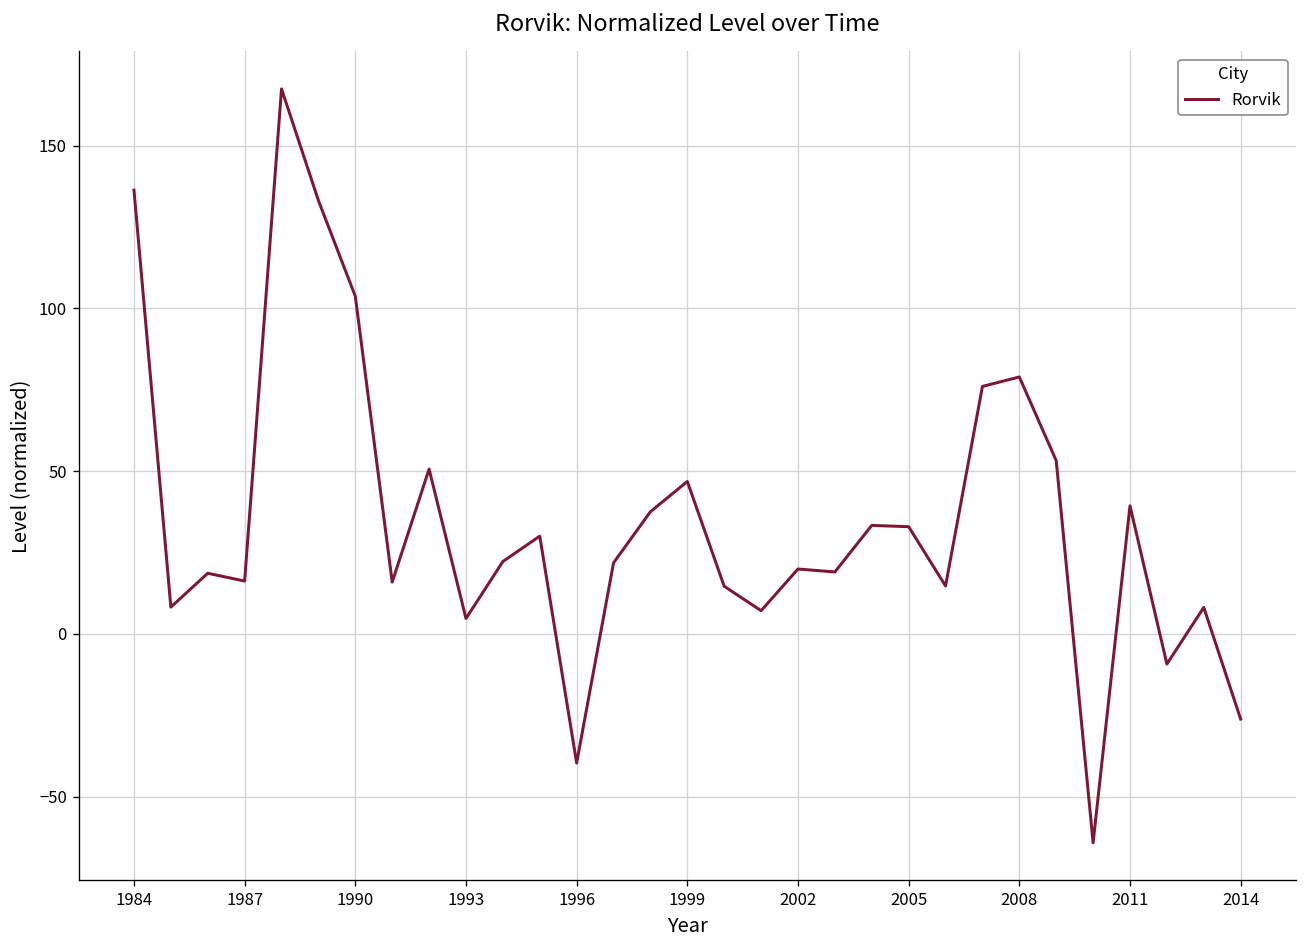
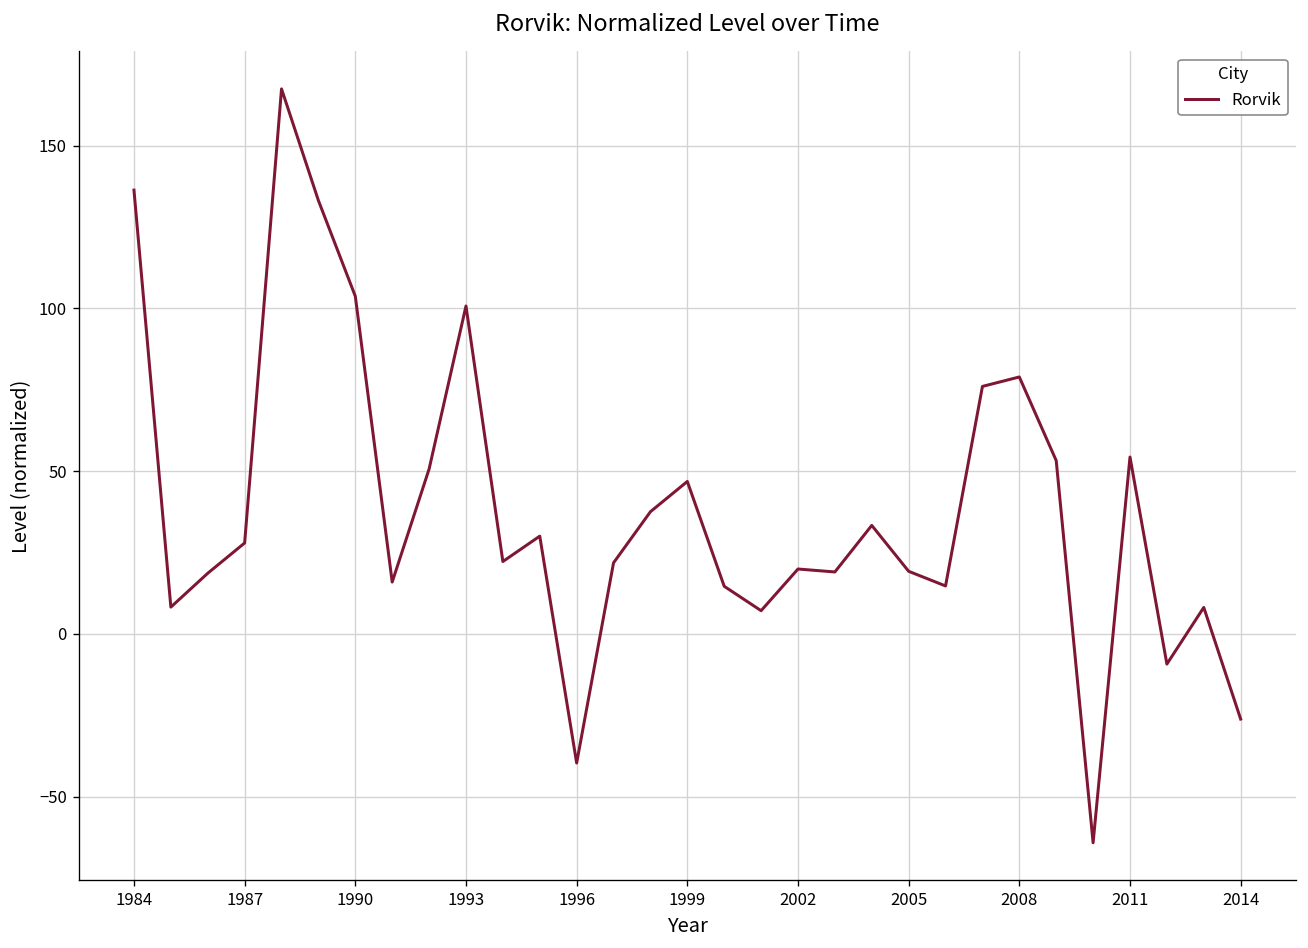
  {
    "1984": 136,
-   "1987": 16,
+   "1987": 28,
    "1990": 104,
-   "1993": 5,
+   "1993": 101,
    "1996": -40,
    "1999": 47,
    "2002": 20,
-   "2005": 33,
+   "2005": 19,
    "2008": 79,
-   "2011": 39,
+   "2011": 54,
    "2014": -26
  }
